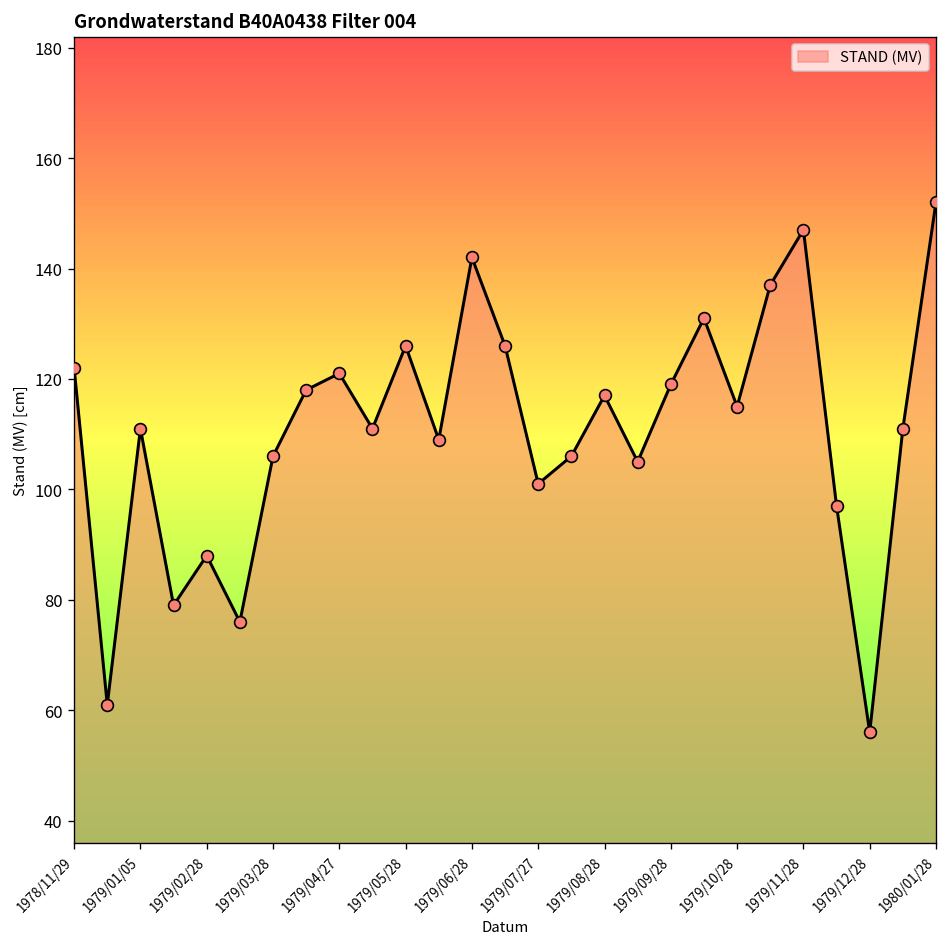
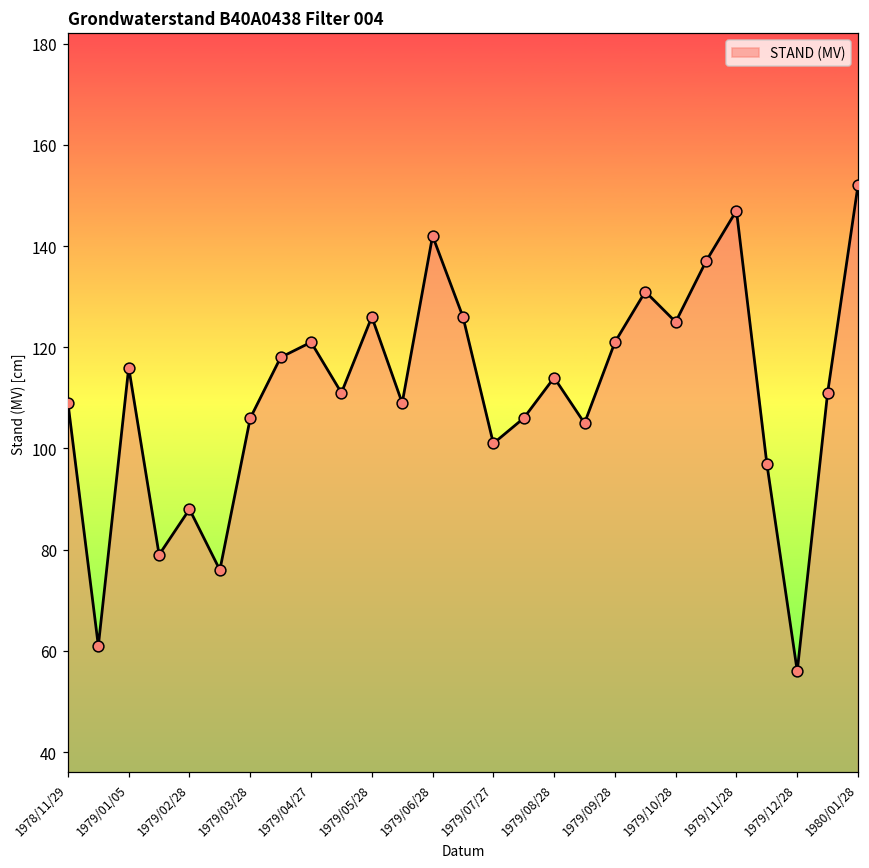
  {
-   "1978/11/29": 122,
-   "1979/01/05": 111,
+   "1978/11/29": 109,
+   "1979/01/05": 116,
    "1979/02/28": 88,
    "1979/03/28": 106,
    "1979/04/27": 121,
    "1979/05/28": 126,
    "1979/06/28": 142,
    "1979/07/27": 101,
-   "1979/08/28": 117,
-   "1979/09/28": 119,
-   "1979/10/28": 115,
+   "1979/08/28": 114,
+   "1979/09/28": 121,
+   "1979/10/28": 125,
    "1979/11/28": 147,
    "1979/12/28": 56,
    "1980/01/28": 152
  }
